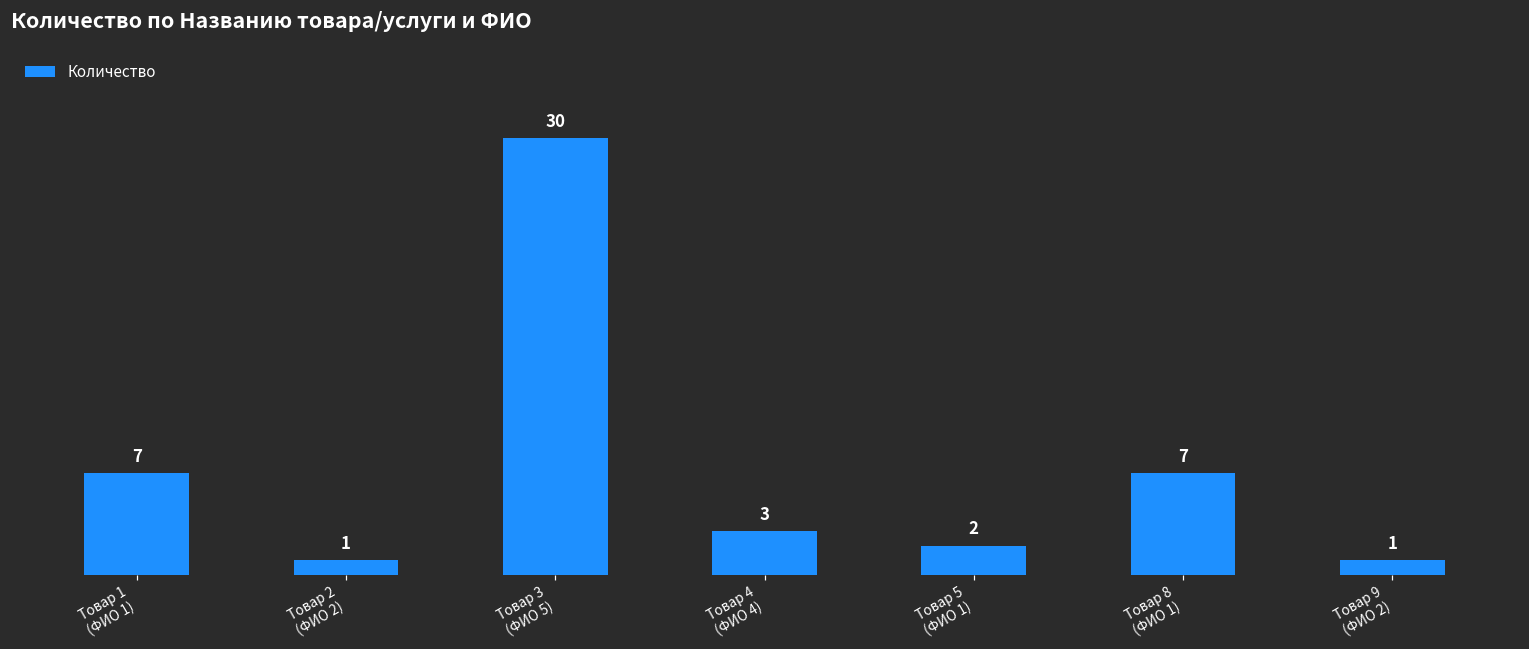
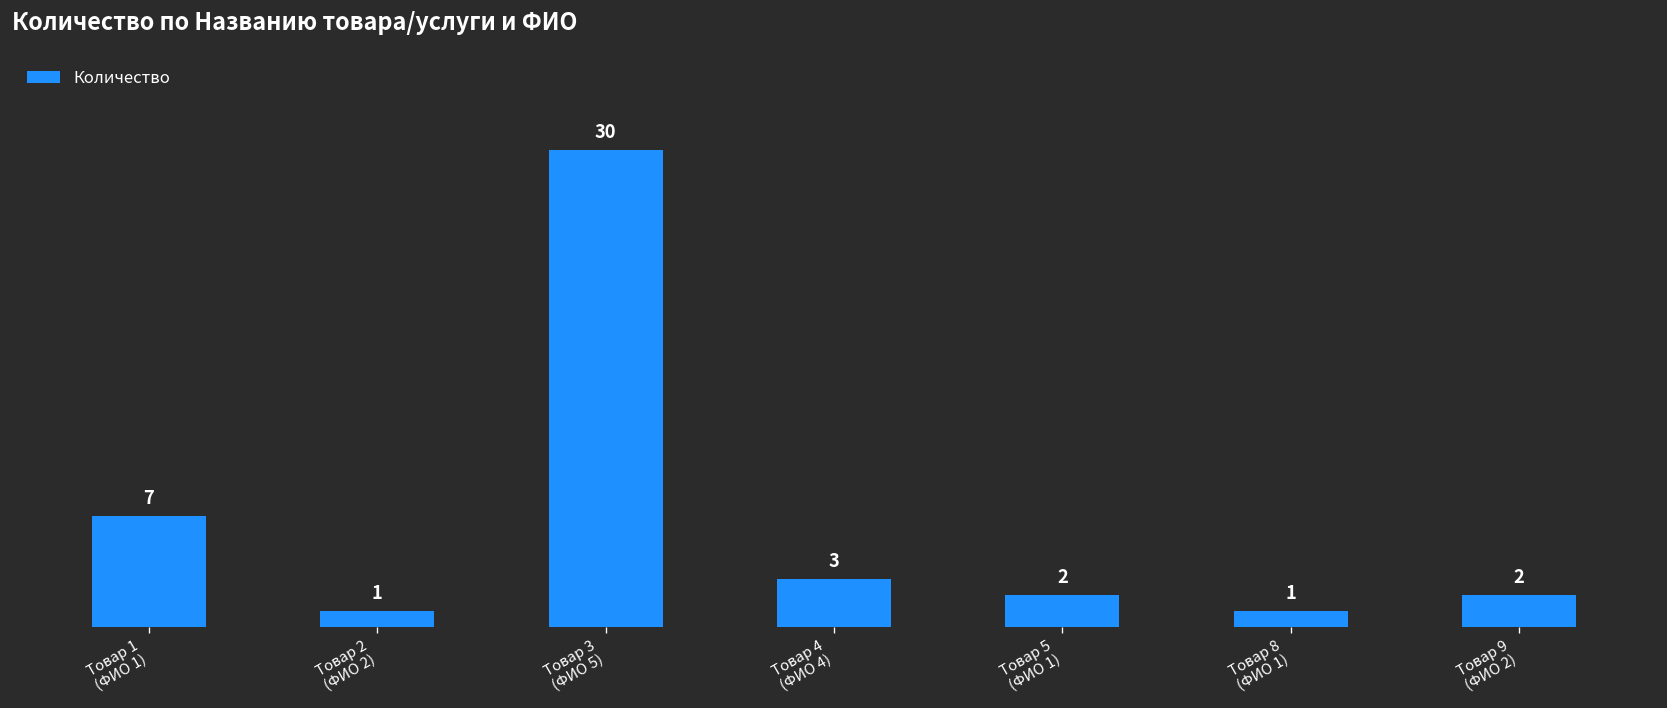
  {
    "Товар 1 (ФИО 1)": 7,
    "Товар 2 (ФИО 2)": 1,
    "Товар 3 (ФИО 5)": 30,
    "Товар 4 (ФИО 4)": 3,
    "Товар 5 (ФИО 1)": 2,
-   "Товар 8 (ФИО 1)": 7,
-   "Товар 9 (ФИО 2)": 1
+   "Товар 8 (ФИО 1)": 1,
+   "Товар 9 (ФИО 2)": 2
  }
